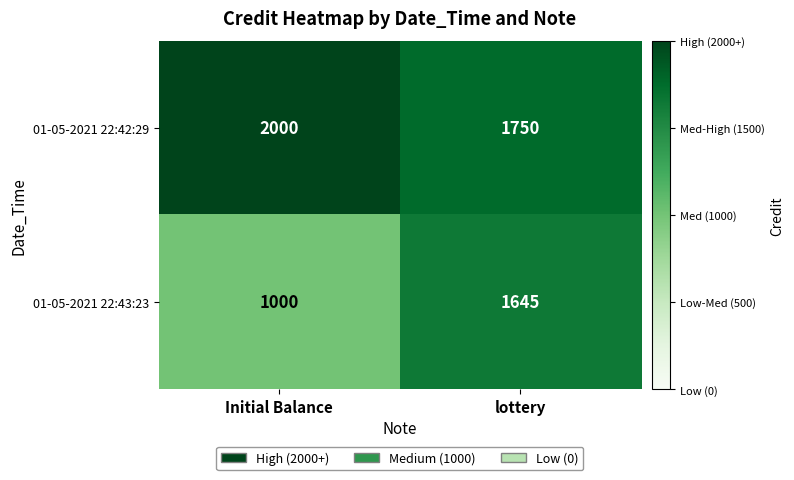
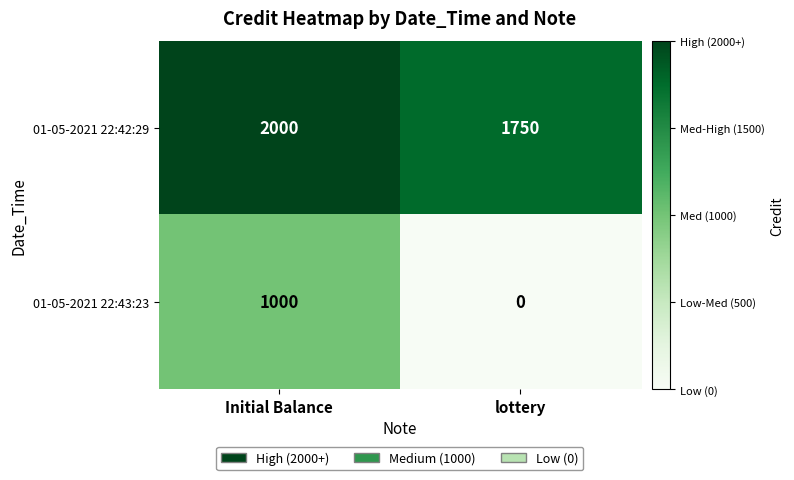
  {
    "01-05-2021 22:42:29": {
      "Initial Balance": 2000,
      "lottery": 1750
    },
    "01-05-2021 22:43:23": {
      "Initial Balance": 1000,
-     "lottery": 1645
+     "lottery": 0
    }
  }
